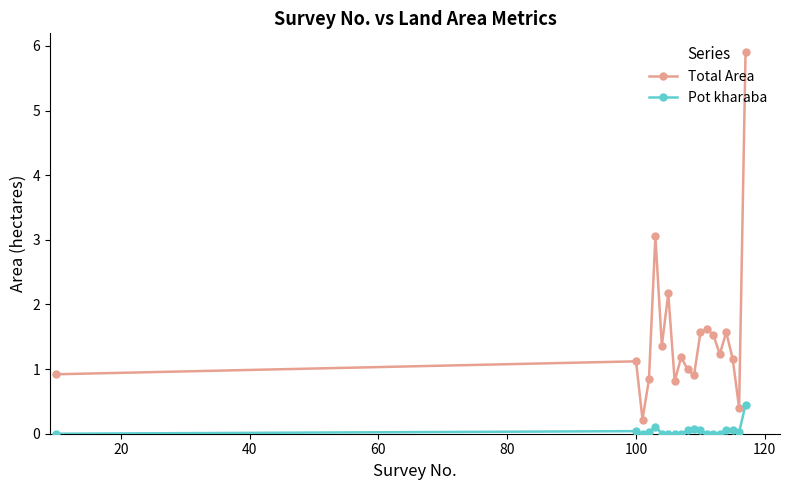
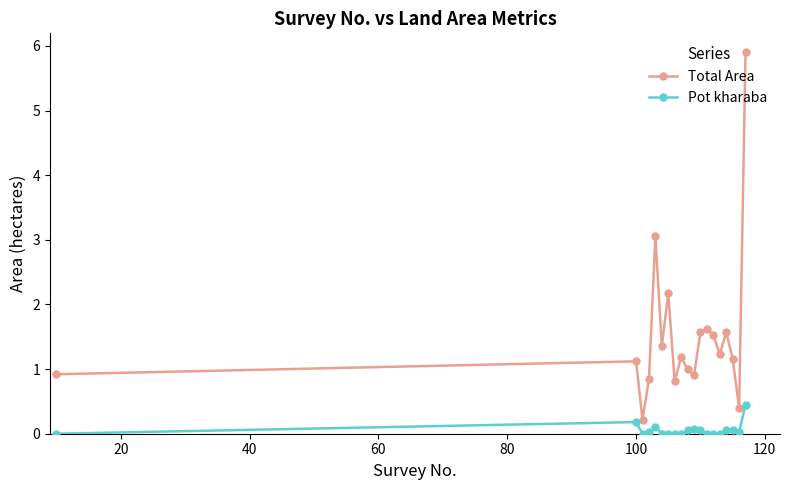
  {
    "Total Area": {
      "100": 1.1
    },
    "Pot kharaba": {
-     "100": 0.0
+     "100": 0.2
    }
  }
